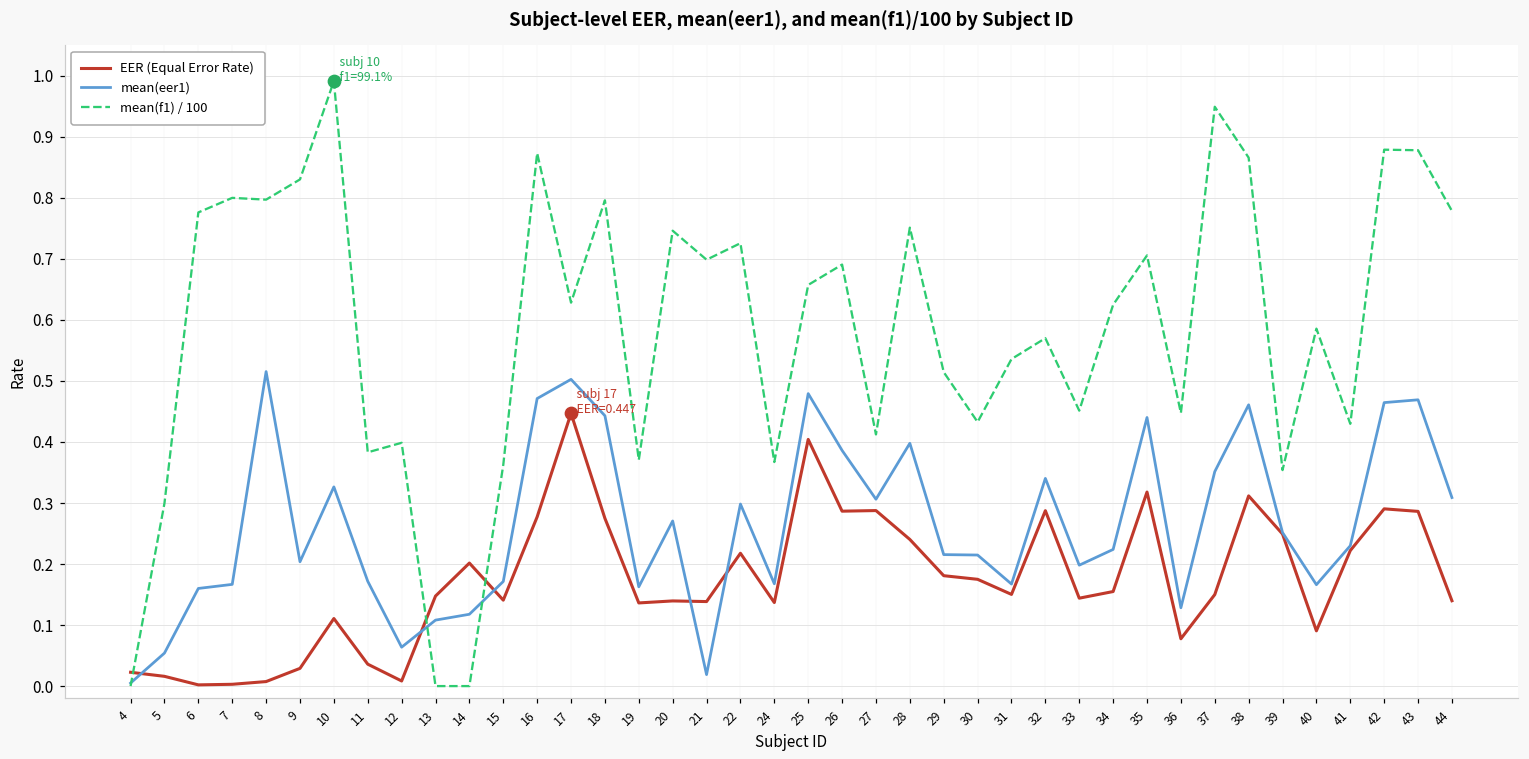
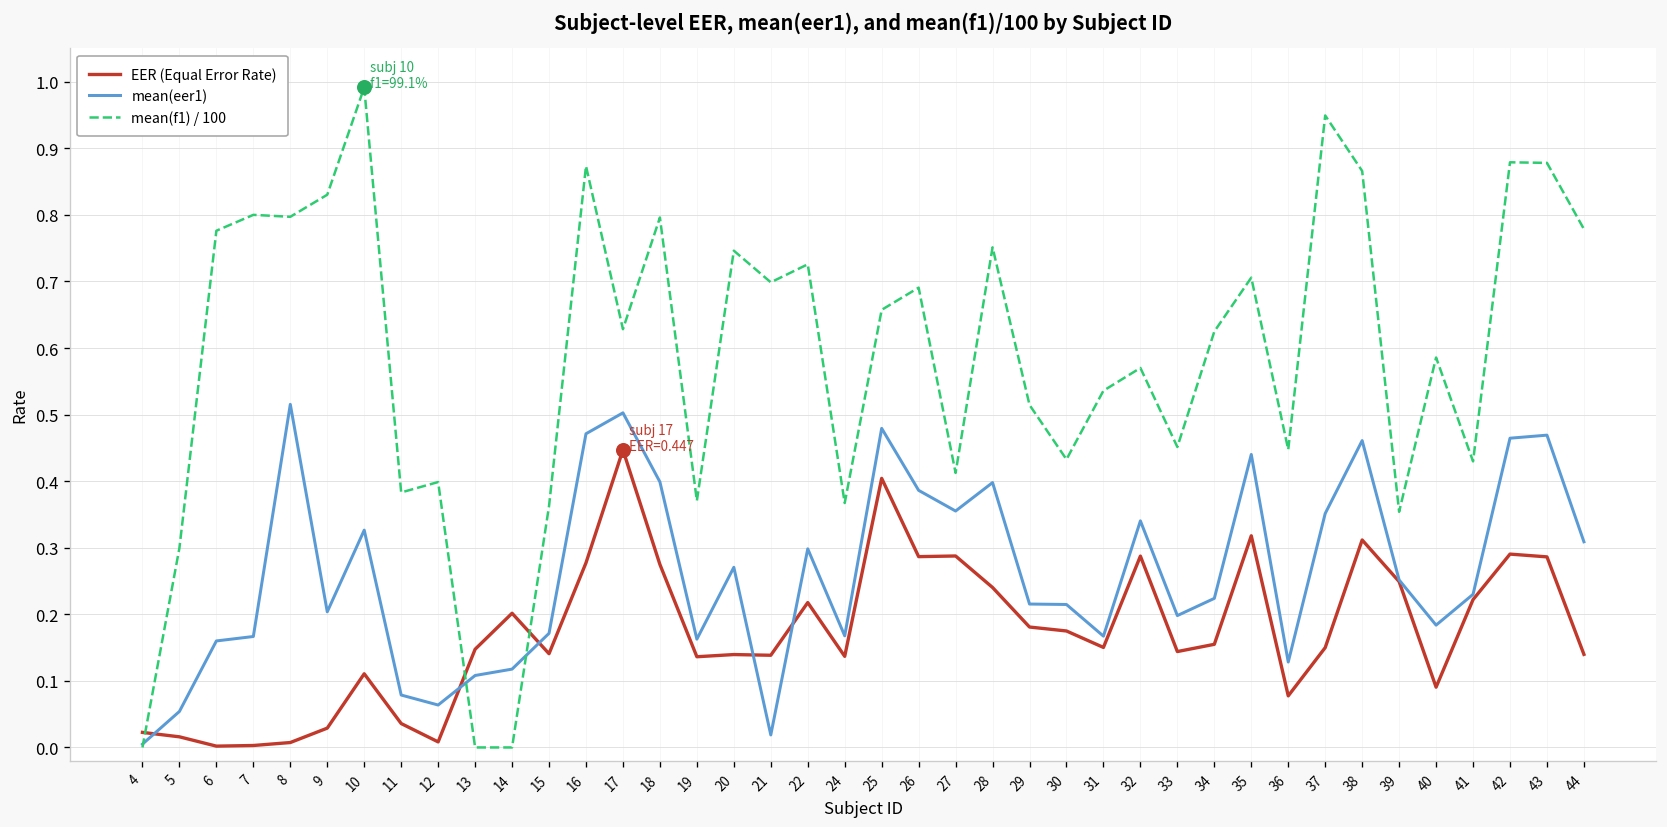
  {
    "mean(eer1)": {
      "4": 0.01,
      "5": 0.05,
      "6": 0.16,
      "7": 0.17,
      "8": 0.52,
      "9": 0.20,
      "10": 0.33,
-     "11": 0.17,
+     "11": 0.08,
      "12": 0.06,
      "13": 0.11,
      "14": 0.12,
      "15": 0.17,
      "16": 0.47,
      "17": 0.50,
-     "18": 0.44,
+     "18": 0.40,
      "19": 0.16,
      "20": 0.27,
      "21": 0.02,
      "22": 0.30,
      "24": 0.17,
      "25": 0.48,
      "26": 0.39,
-     "27": 0.31,
+     "27": 0.36,
      "28": 0.40,
      "29": 0.22,
      "30": 0.21,
      "31": 0.17,
      "32": 0.34,
      "33": 0.20,
      "34": 0.22,
      "35": 0.44,
      "36": 0.13,
      "37": 0.35,
      "38": 0.46,
-     "40": 0.17,
+     "40": 0.18,
      "41": 0.23,
      "42": 0.46,
      "43": 0.47,
      "44": 0.31
    }
  }
